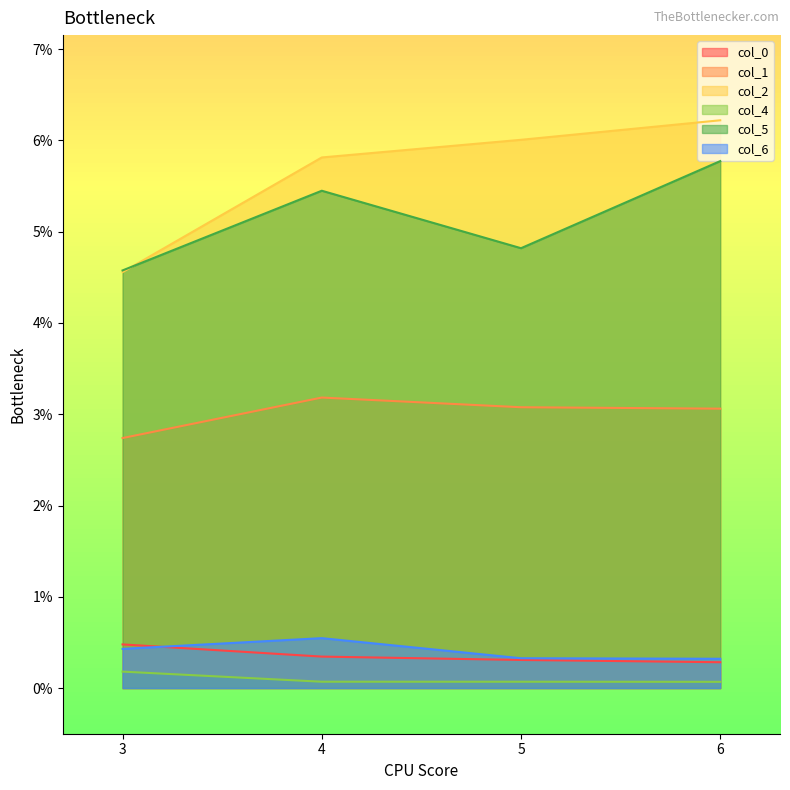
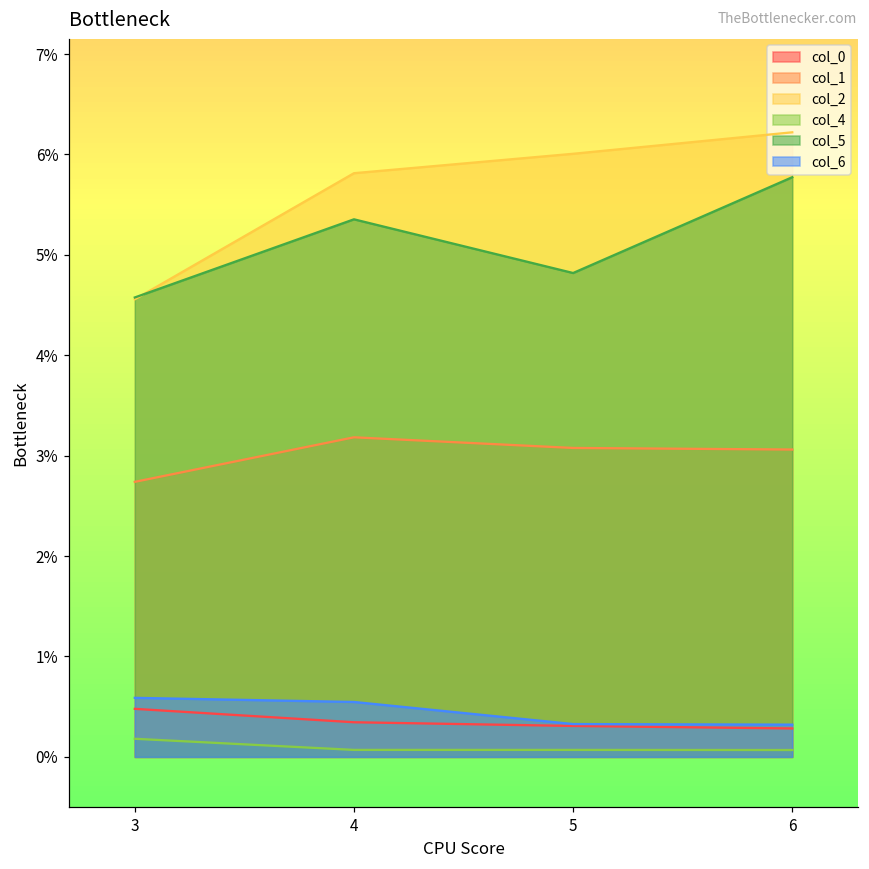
  {
    "col_4": {
      "3": "0.2%",
      "4": "0.1%",
      "5": "0.1%",
      "6": "0.1%"
    },
    "col_5": {
-     "4": "5.45%",
+     "4": "5.35%",
      "5": "4.8%",
      "6": "5.8%"
    },
    "col_6": {
-     "3": "0.4%",
+     "3": "0.6%",
      "4": "0.5%",
      "6": "0.3%"
    }
  }
